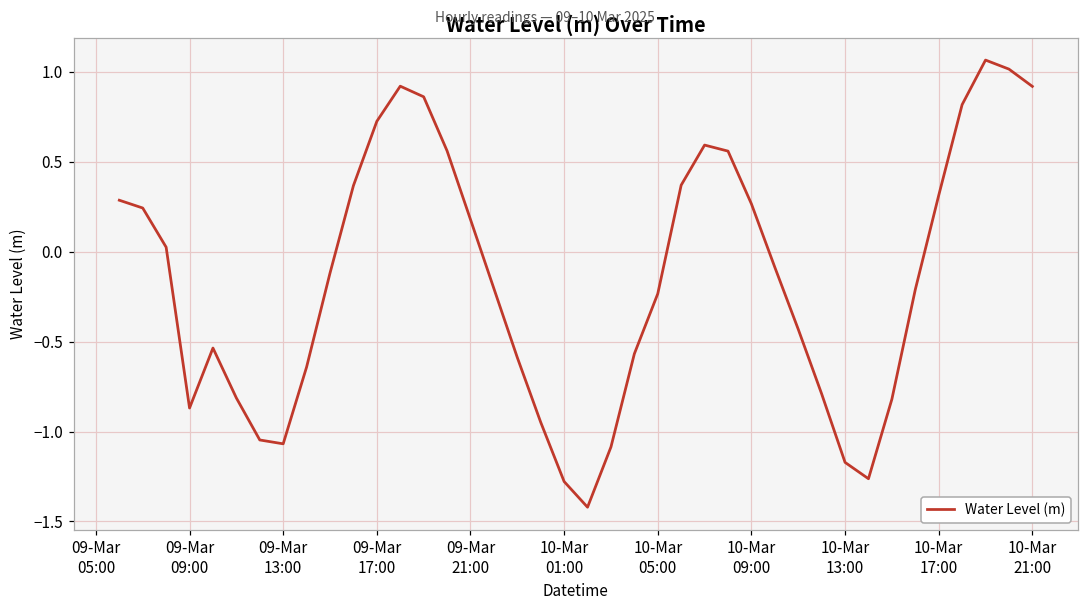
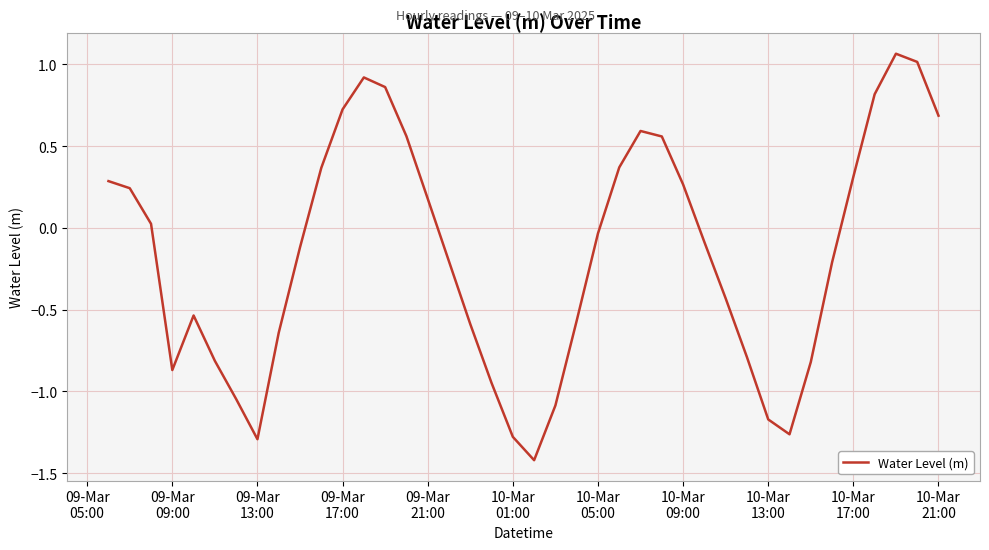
  {
    "09-Mar 09:00": -0.87,
-   "09-Mar 13:00": -1.07,
+   "09-Mar 13:00": -1.29,
    "09-Mar 17:00": 0.72,
    "09-Mar 21:00": 0.18,
    "10-Mar 01:00": -1.28,
-   "10-Mar 05:00": -0.23,
+   "10-Mar 05:00": -0.03,
    "10-Mar 09:00": 0.27,
    "10-Mar 13:00": -1.17,
    "10-Mar 17:00": 0.31,
-   "10-Mar 21:00": 0.92
+   "10-Mar 21:00": 0.69
  }
